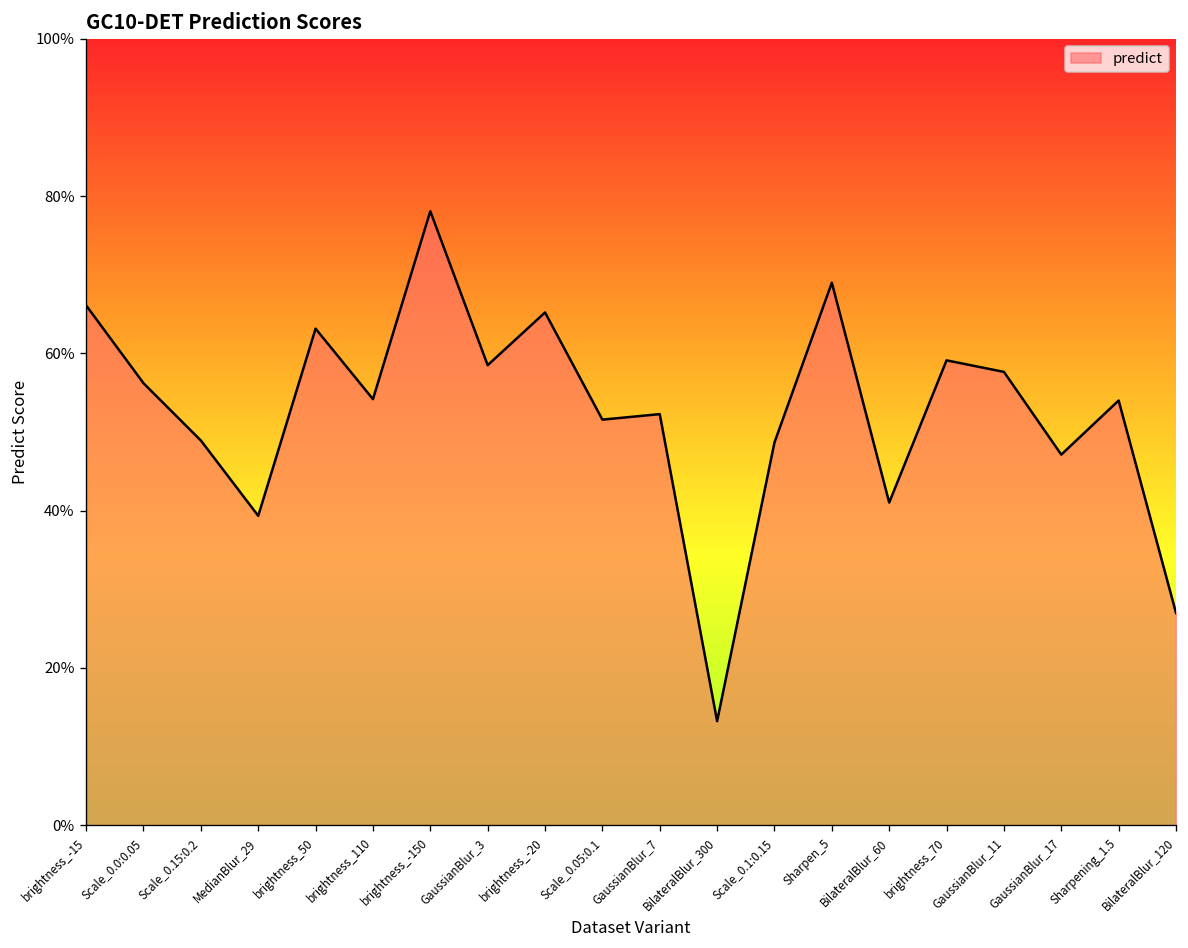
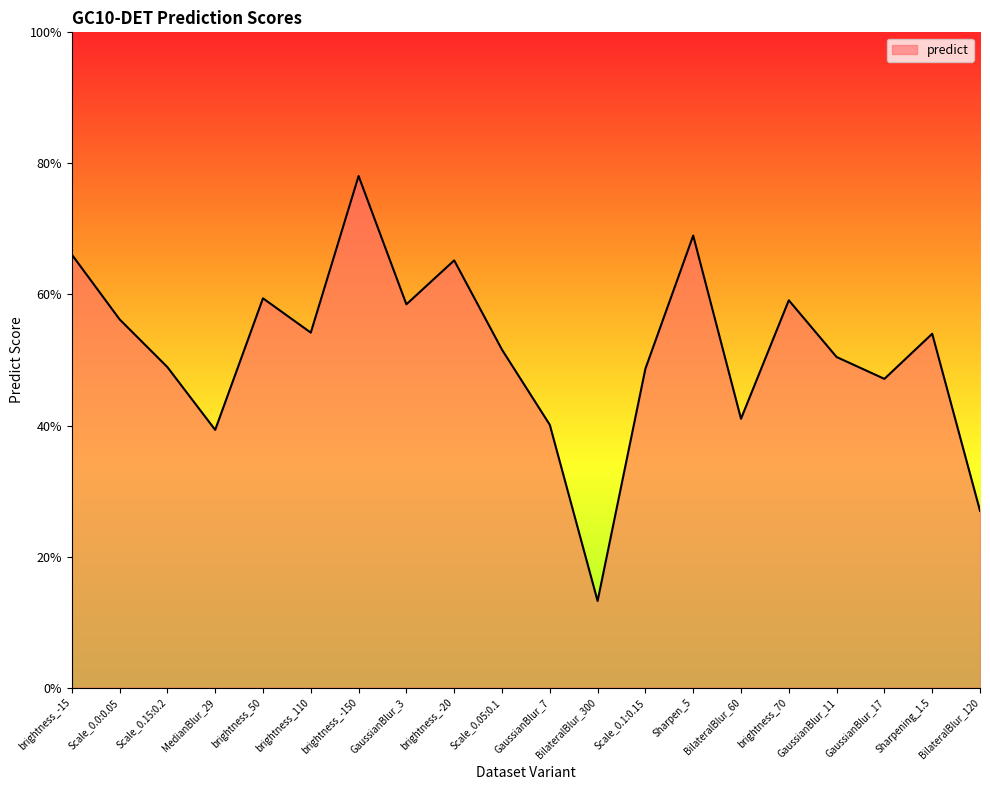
  {
    "brightness_-15": "66%",
    "Scale_0.0:0.05": "56%",
    "Scale_0.15:0.2": "49%",
    "MedianBlur_29": "39%",
-   "brightness_50": "63%",
+   "brightness_50": "59%",
    "brightness_110": "54%",
    "brightness_-150": "78%",
    "GaussianBlur_3": "58%",
    "brightness_-20": "65%",
    "Scale_0.05:0.1": "52%",
-   "GaussianBlur_7": "52%",
+   "GaussianBlur_7": "40%",
    "BilateralBlur_300": "13%",
    "Scale_0.1:0.15": "49%",
    "Sharpen_5": "69%",
    "BilateralBlur_60": "41%",
    "brightness_70": "59%",
-   "GaussianBlur_11": "58%",
+   "GaussianBlur_11": "50%",
    "GaussianBlur_17": "47%",
    "Sharpening_1.5": "54%",
    "BilateralBlur_120": "27%"
  }
